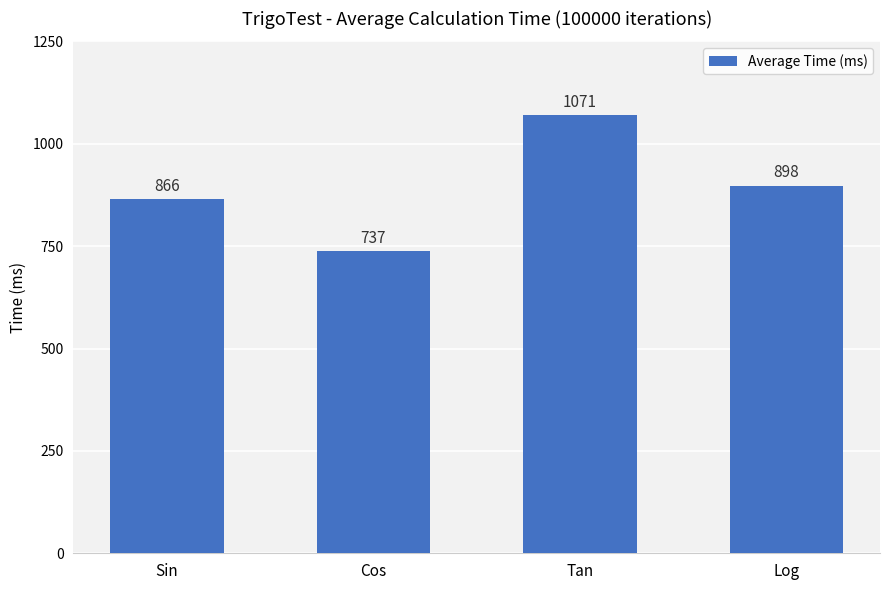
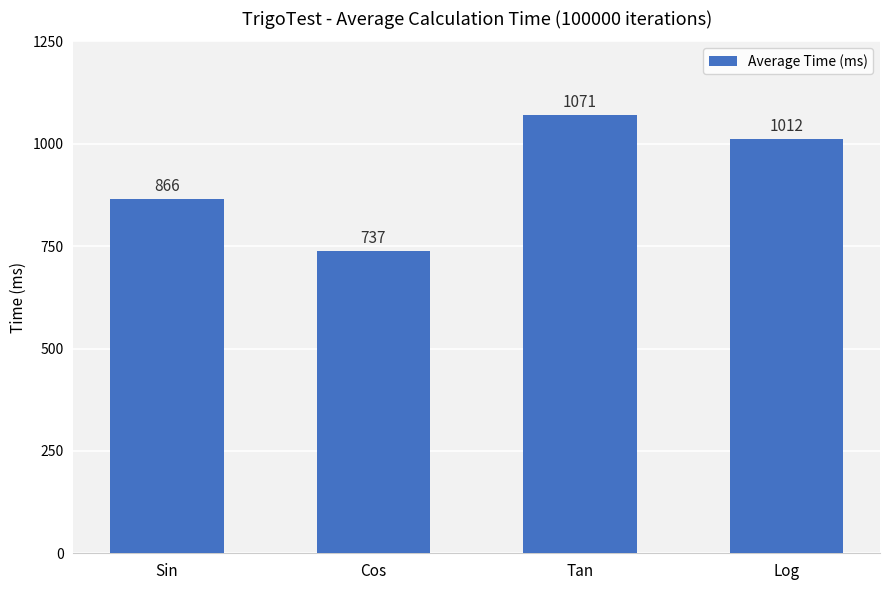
  {
    "Sin": 866,
    "Cos": 737,
    "Tan": 1071,
-   "Log": 898
+   "Log": 1012
  }
